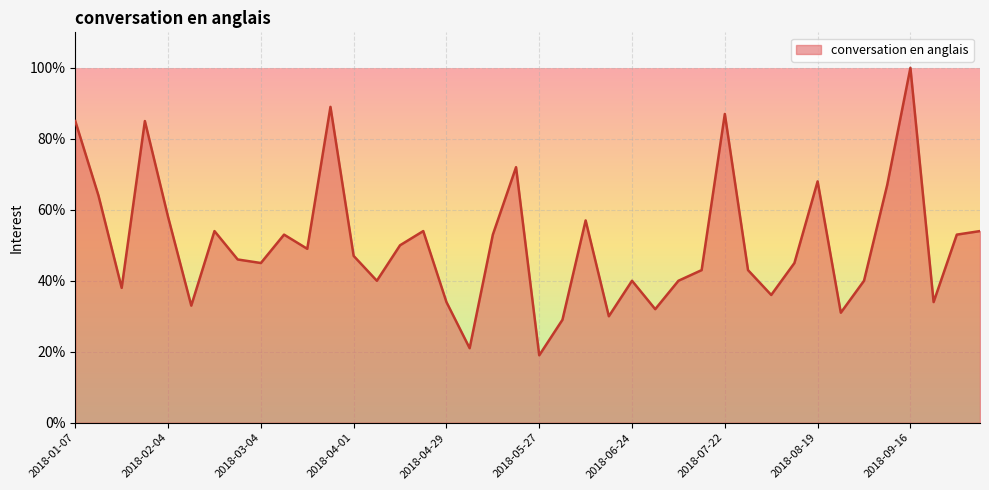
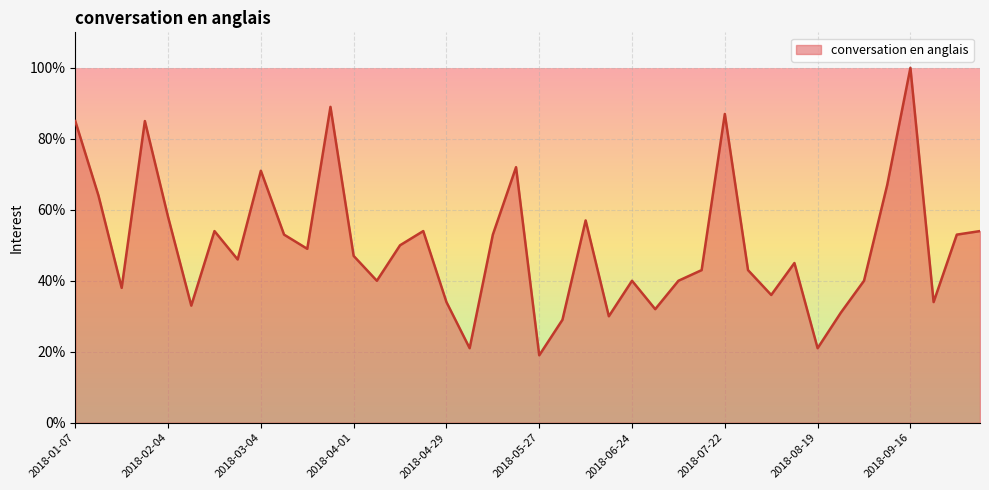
  {
    "2018-01-07": "85%",
    "2018-02-04": "58%",
-   "2018-03-04": "45%",
+   "2018-03-04": "71%",
    "2018-04-01": "47%",
    "2018-04-29": "34%",
    "2018-05-27": "19%",
    "2018-06-24": "40%",
    "2018-07-22": "87%",
-   "2018-08-19": "68%",
+   "2018-08-19": "21%",
    "2018-09-16": "100%"
  }
